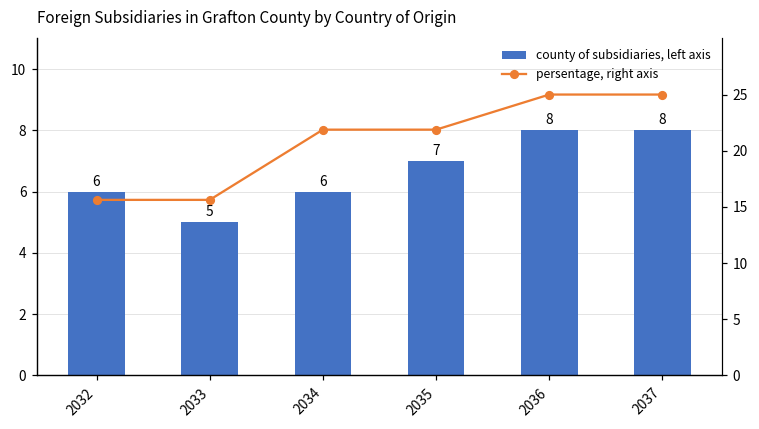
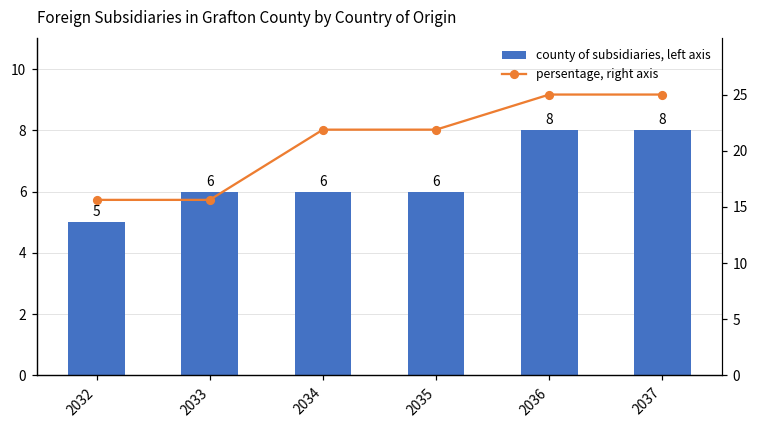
  {
    "county of subsidiaries, left axis": {
-     "2032": 6,
-     "2033": 5,
+     "2032": 5,
+     "2033": 6,
      "2034": 6,
-     "2035": 7,
+     "2035": 6,
      "2036": 8,
      "2037": 8
    }
  }
